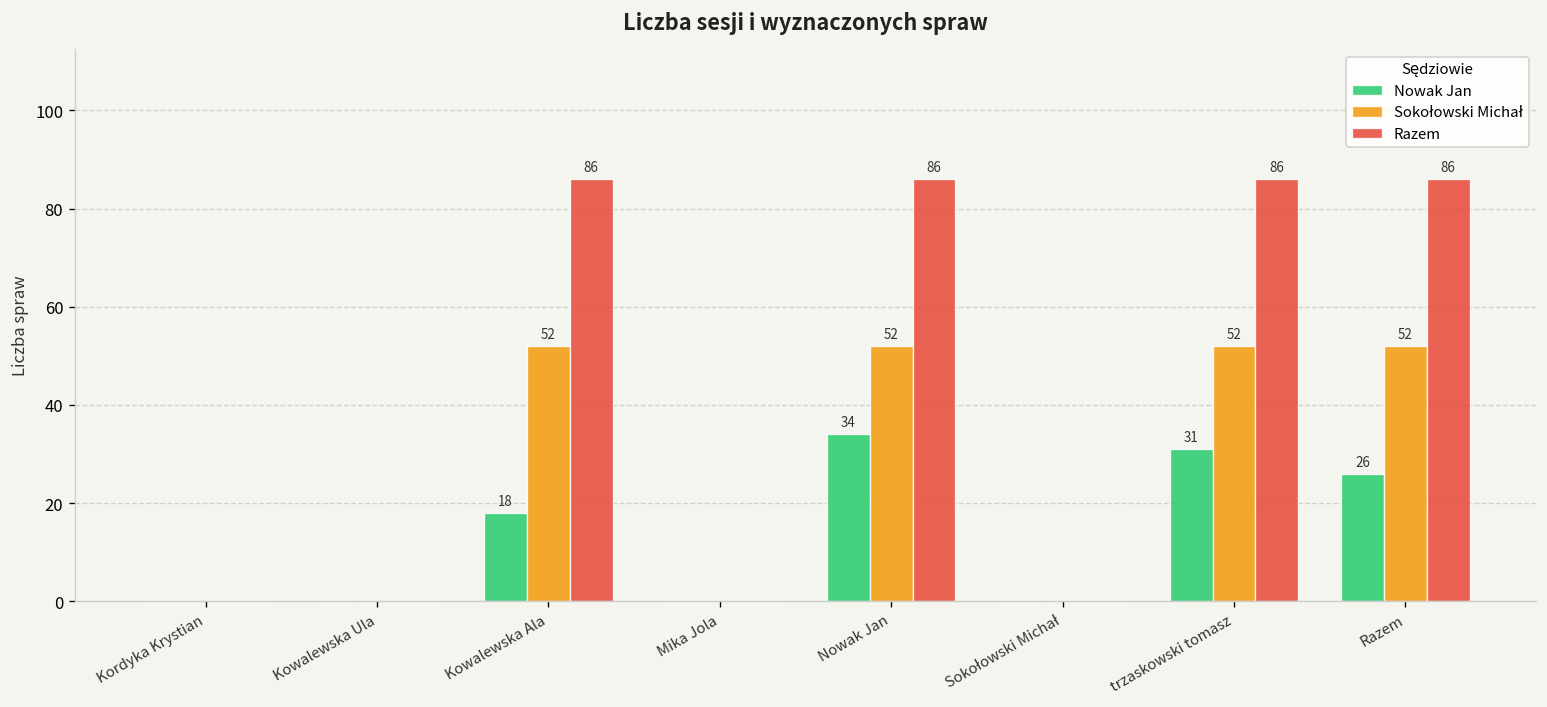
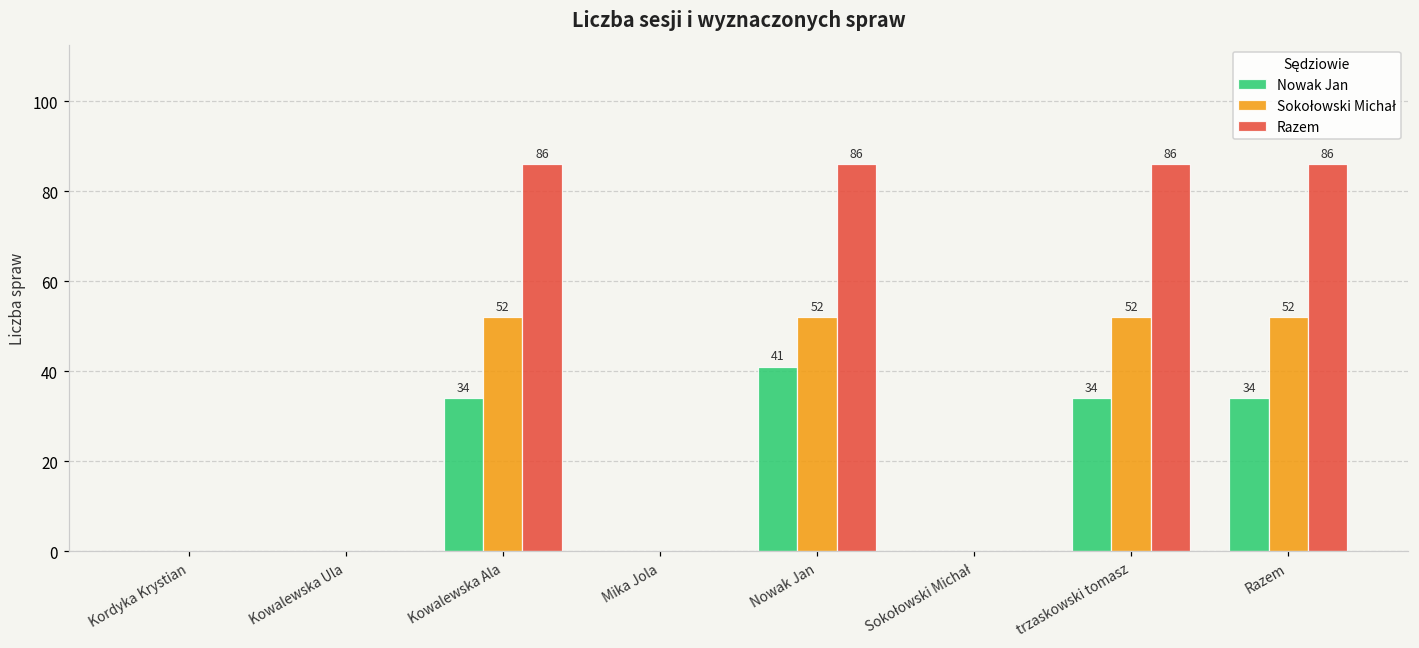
  {
    "Nowak Jan": {
-     "Kowalewska Ala": 18,
-     "Nowak Jan": 34,
-     "trzaskowski tomasz": 31,
-     "Razem": 26
+     "Kowalewska Ala": 34,
+     "Nowak Jan": 41,
+     "trzaskowski tomasz": 34,
+     "Razem": 34
    },
    "Sokołowski Michał": {
      "Kowalewska Ala": 52,
      "Nowak Jan": 52,
      "trzaskowski tomasz": 52,
      "Razem": 52
    },
    "Razem": {
      "Kowalewska Ala": 86,
      "Nowak Jan": 86,
      "trzaskowski tomasz": 86,
      "Razem": 86
    }
  }
